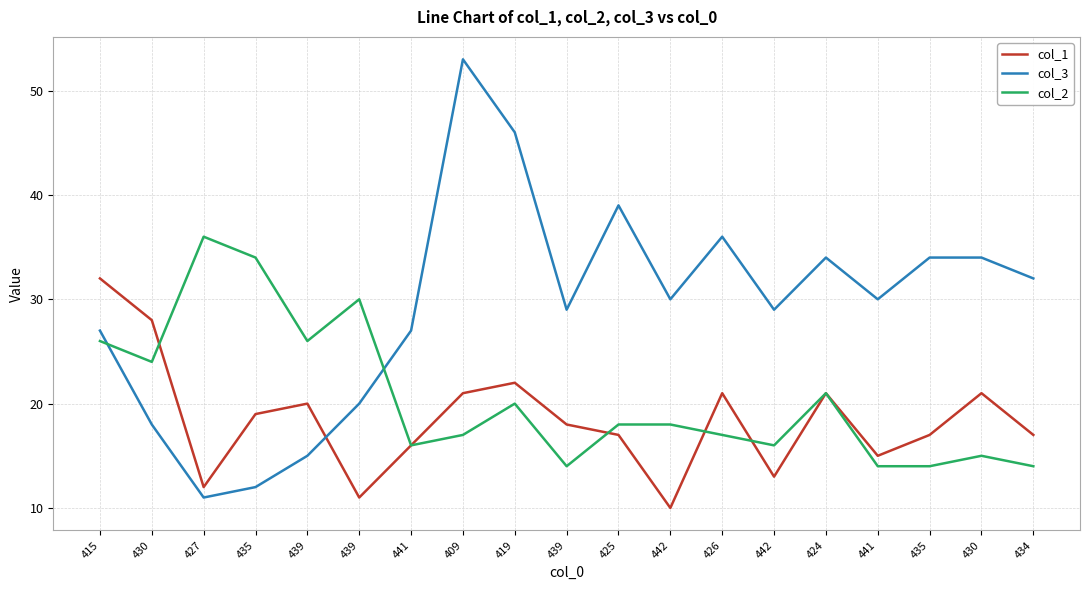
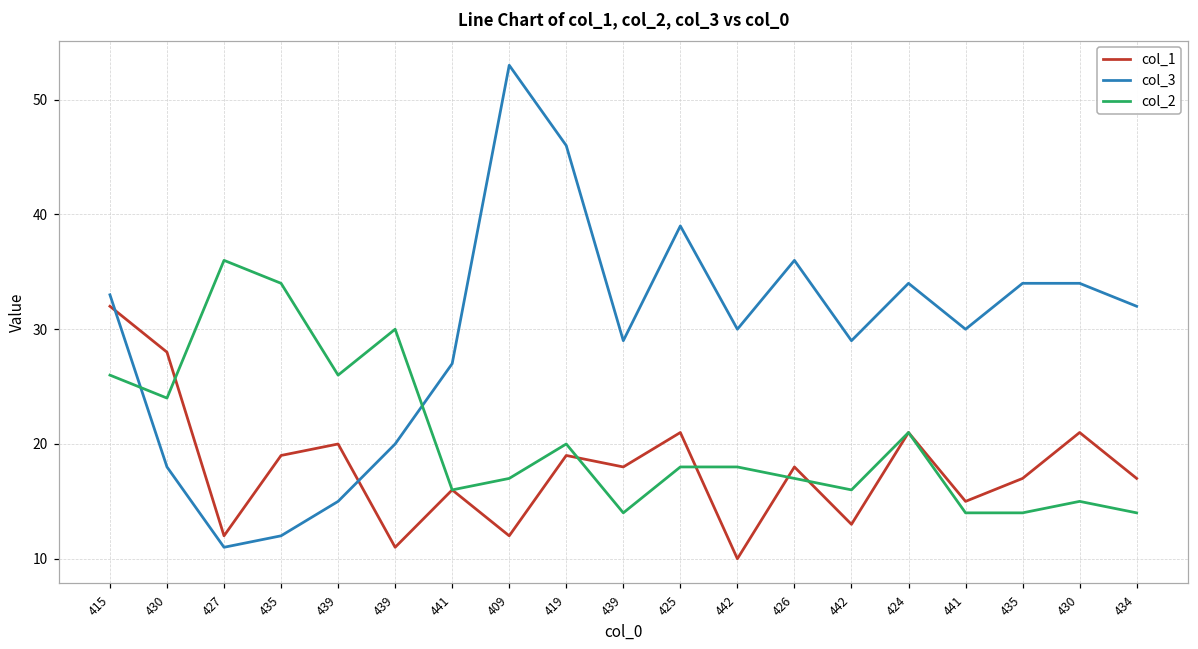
  {
    "col_1": {
      "415": 32,
      "427": 12,
-     "409": 21,
-     "419": 22,
-     "425": 17,
-     "426": 21,
+     "409": 12,
+     "419": 19,
+     "425": 21,
+     "426": 18,
      "434": 17
    },
    "col_3": {
-     "415": 27,
+     "415": 33,
      "427": 11,
      "409": 53,
      "419": 46,
      "425": 39,
      "426": 36,
      "424": 34,
      "434": 32
    },
    "col_2": {
      "415": 26,
      "427": 36,
      "409": 17,
      "419": 20,
      "425": 18,
      "426": 17,
      "434": 14
    }
  }
